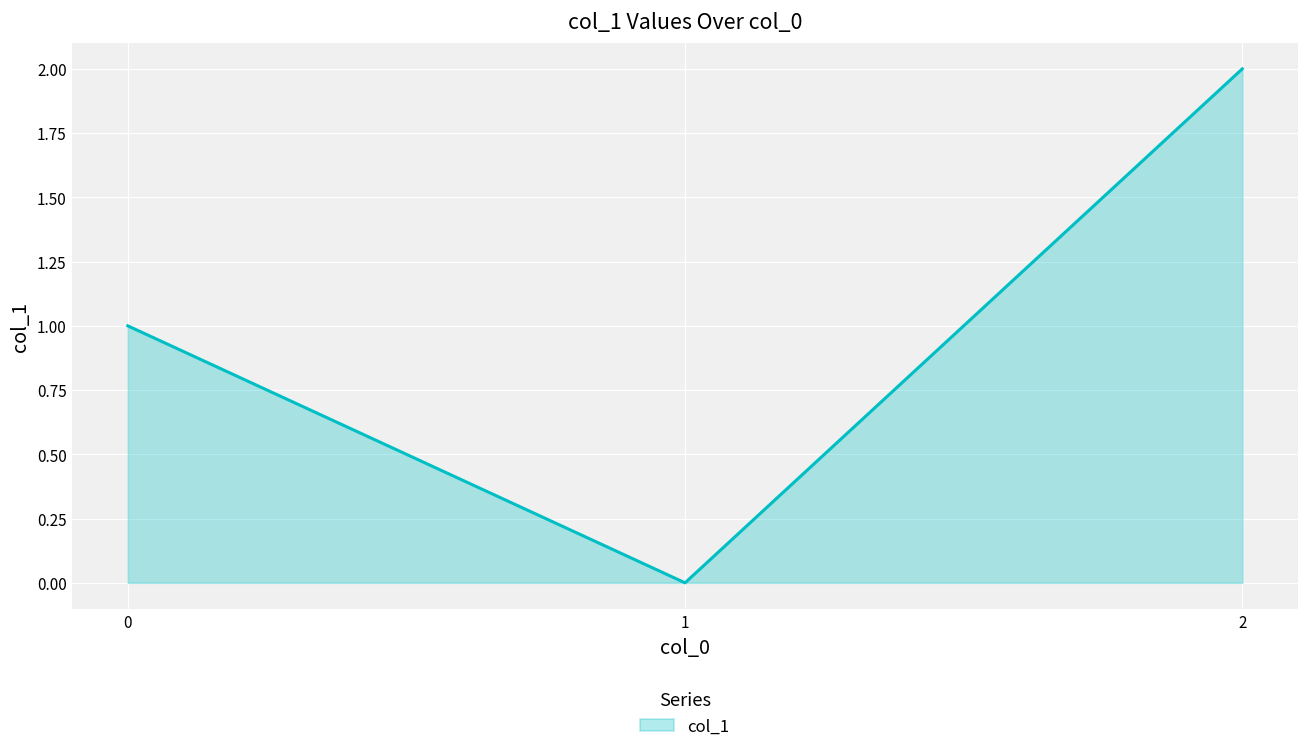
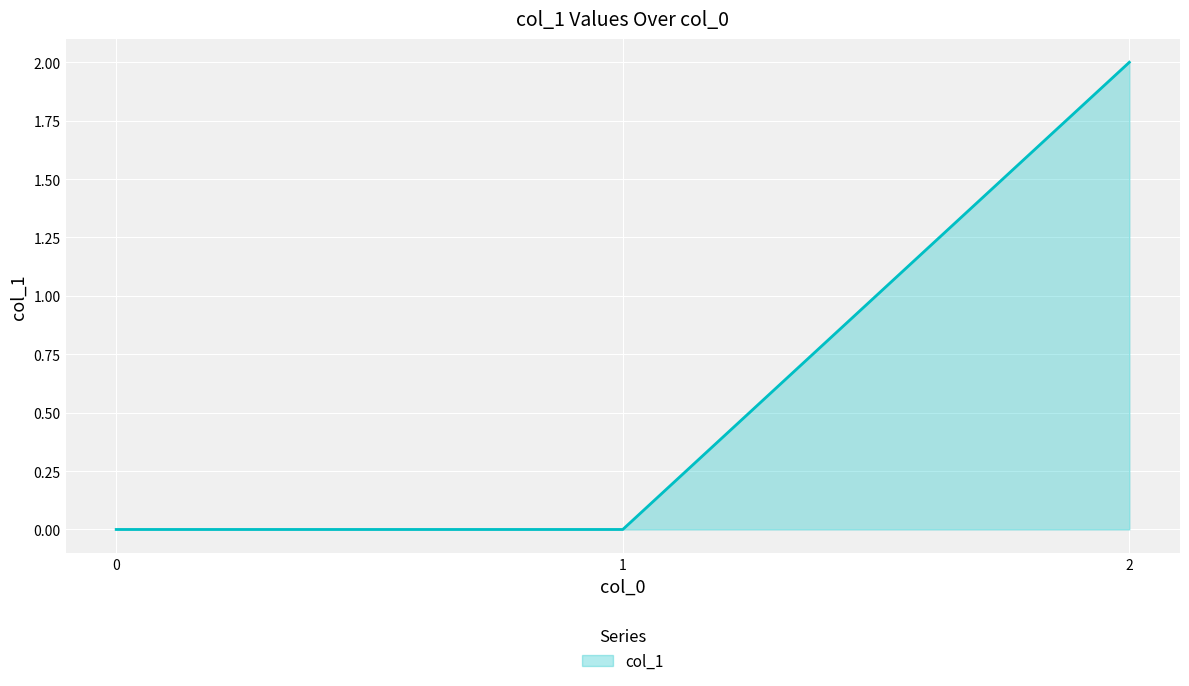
  {
-   "0": 1,
+   "0": 0,
    "1": 0,
    "2": 2
  }
